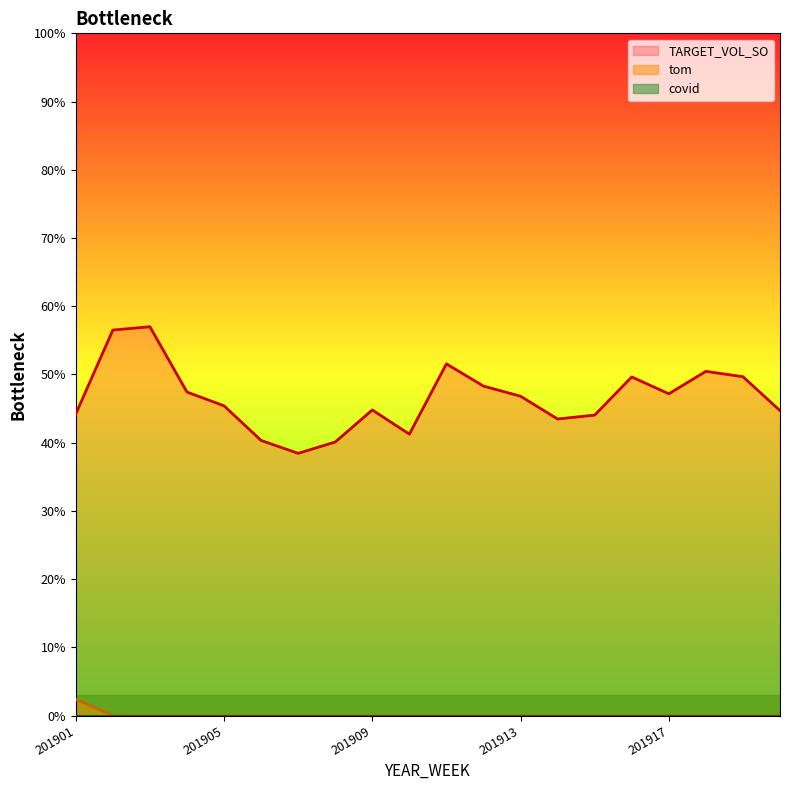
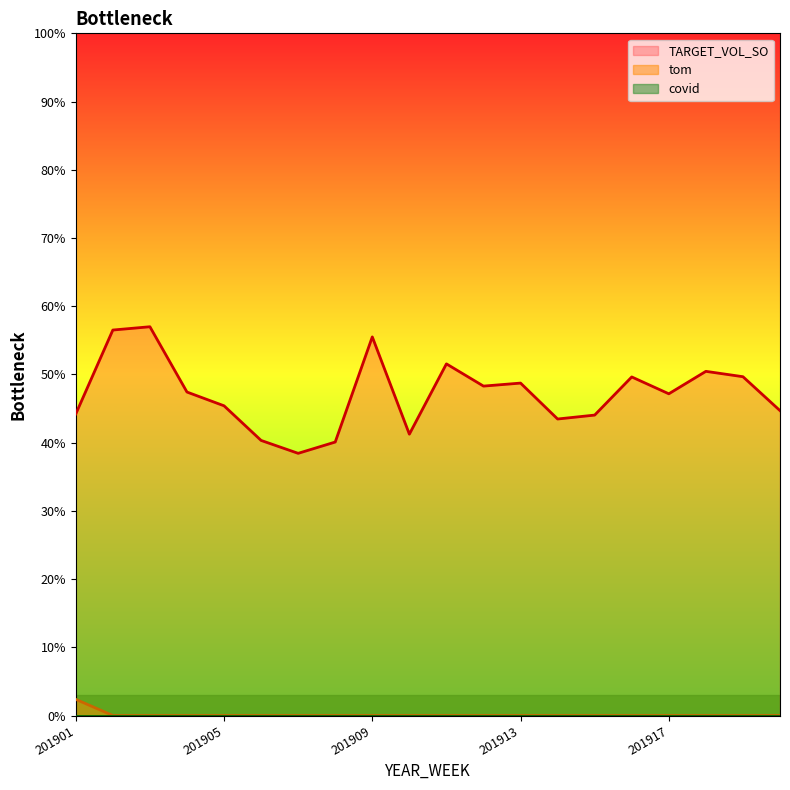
  {
    "TARGET_VOL_SO": {
      "201901": "44%",
      "201905": "45%",
-     "201909": "45%",
-     "201913": "47%",
+     "201909": "56%",
+     "201913": "49%",
      "201917": "47%"
    }
  }
